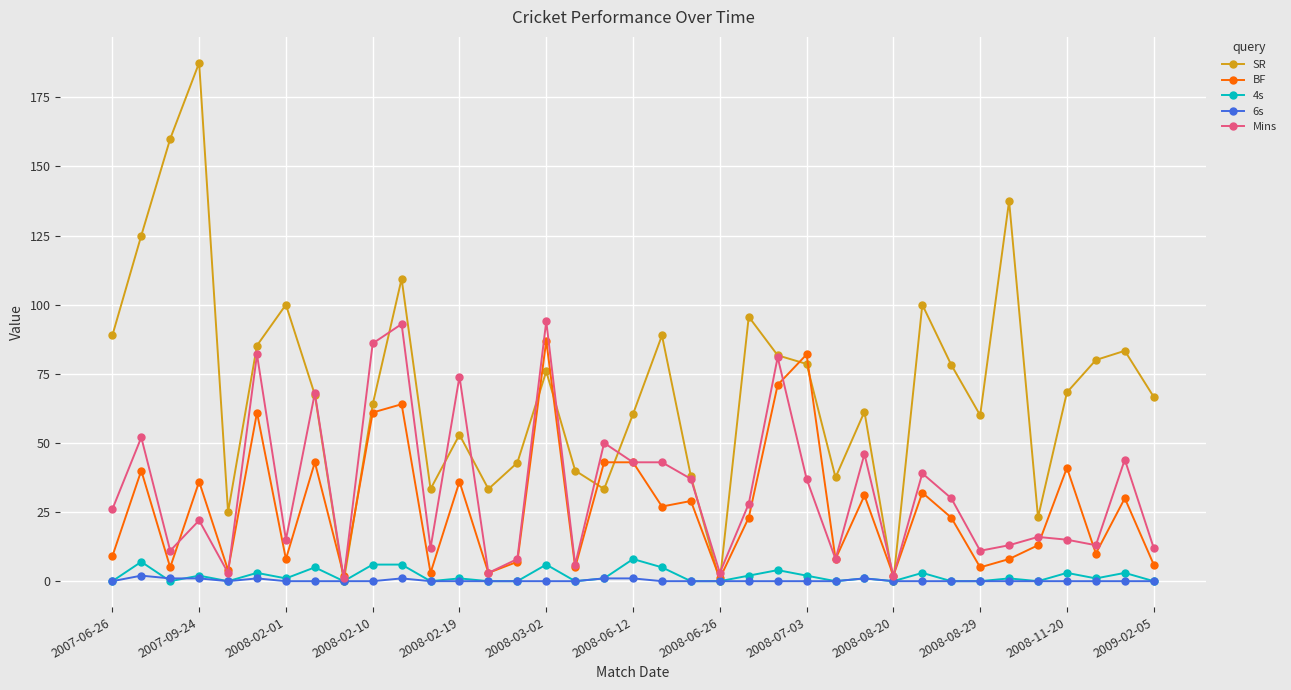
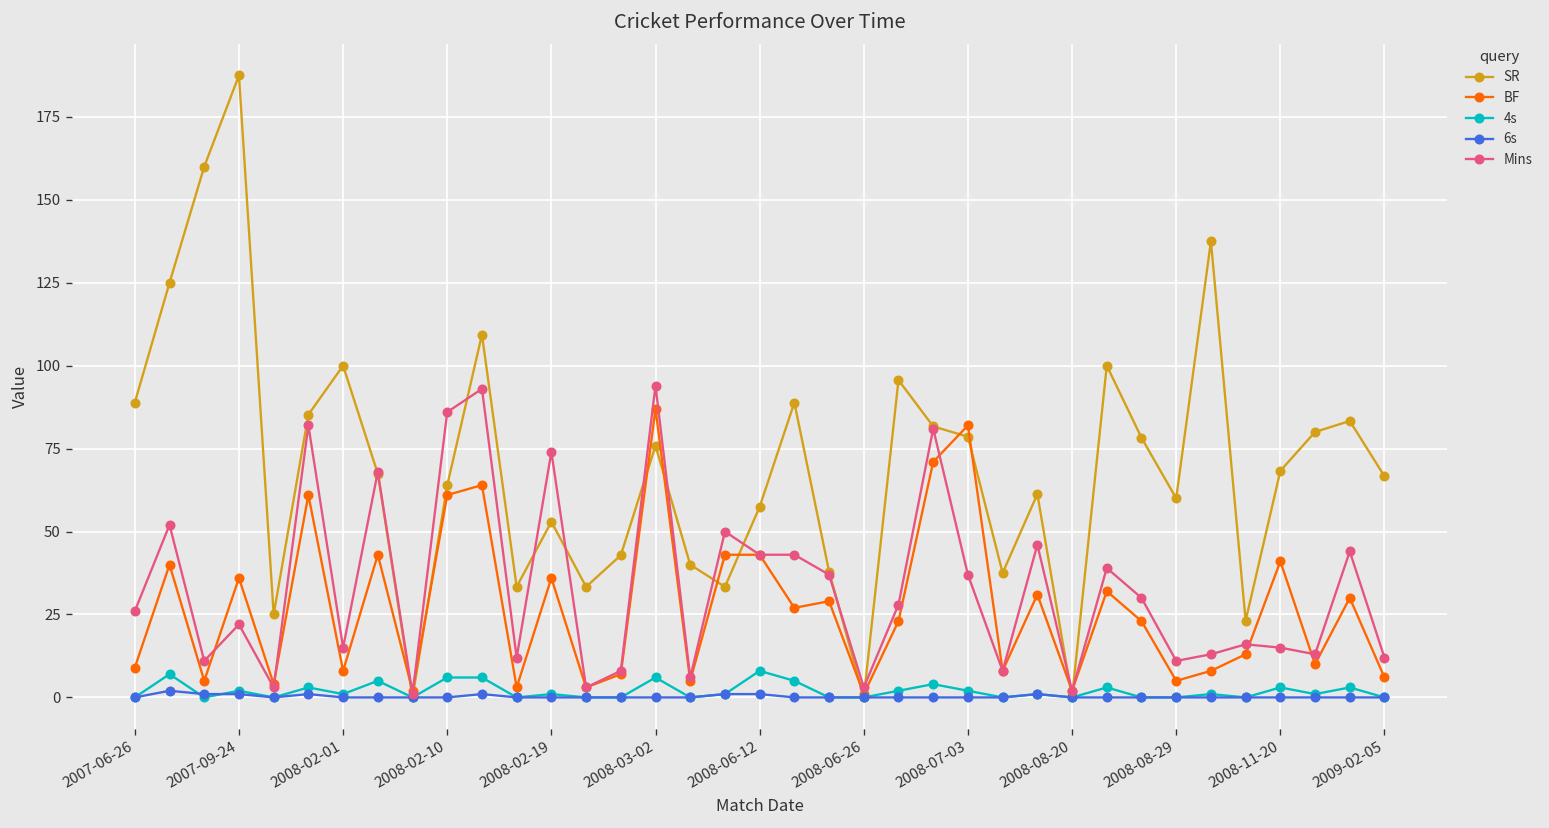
  {
    "SR": {
      "2007-06-26": 89,
      "2007-09-24": 188,
      "2008-02-01": 100,
      "2008-02-10": 64,
      "2008-02-19": 53,
      "2008-03-02": 76,
-     "2008-06-12": 60,
+     "2008-06-12": 57,
      "2008-07-03": 79,
      "2008-08-29": 60,
      "2008-11-20": 68,
      "2009-02-05": 67
    },
    "BF": {
      "2007-06-26": 9,
      "2007-09-24": 36,
      "2008-02-01": 8,
      "2008-02-10": 61,
      "2008-02-19": 36,
      "2008-03-02": 87,
      "2008-06-26": 1,
      "2008-07-03": 82,
      "2008-08-29": 5,
      "2008-11-20": 41,
      "2009-02-05": 6
    },
    "4s": {
      "2007-09-24": 2,
      "2008-02-01": 1,
      "2008-02-10": 6,
      "2008-02-19": 1,
      "2008-03-02": 6,
      "2008-06-12": 8,
      "2008-07-03": 2,
      "2008-11-20": 3
    },
    "6s": {
      "2007-09-24": 1,
      "2008-02-01": 0,
      "2008-02-10": 0,
      "2008-02-19": 0,
      "2008-03-02": 0,
      "2008-06-12": 1,
      "2008-07-03": 0,
      "2008-11-20": 0
    },
    "Mins": {
      "2007-06-26": 26,
      "2007-09-24": 22,
      "2008-02-01": 15,
      "2008-02-10": 86,
      "2008-02-19": 74,
      "2008-03-02": 94,
      "2008-06-26": 3,
      "2008-07-03": 37,
      "2008-08-29": 11,
      "2008-11-20": 15,
      "2009-02-05": 12
    }
  }
